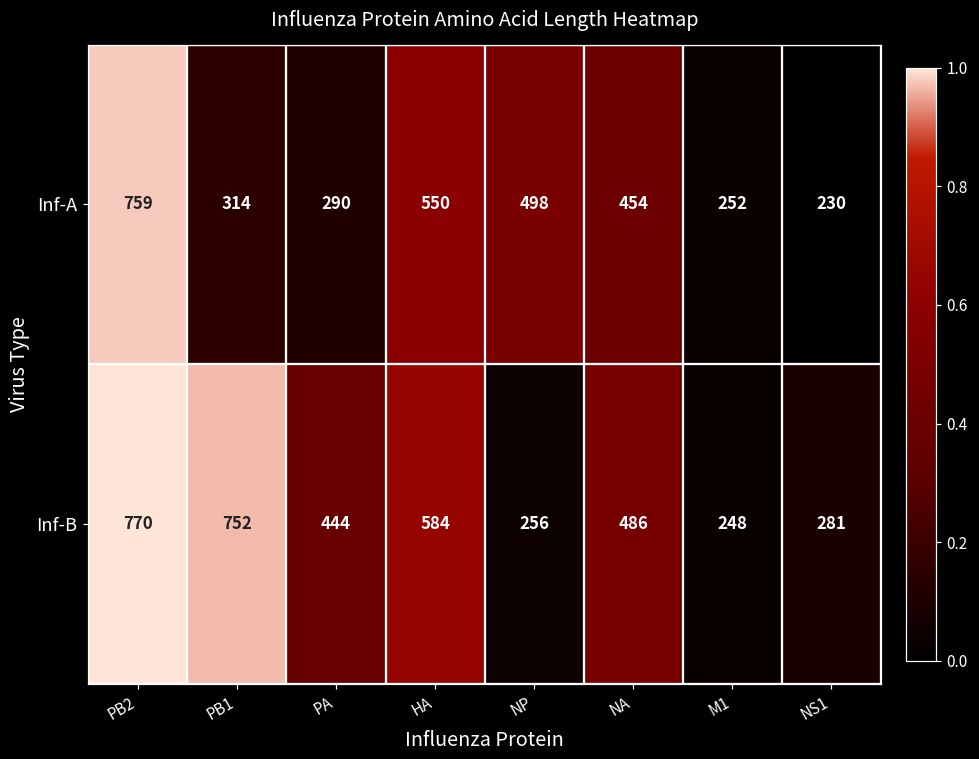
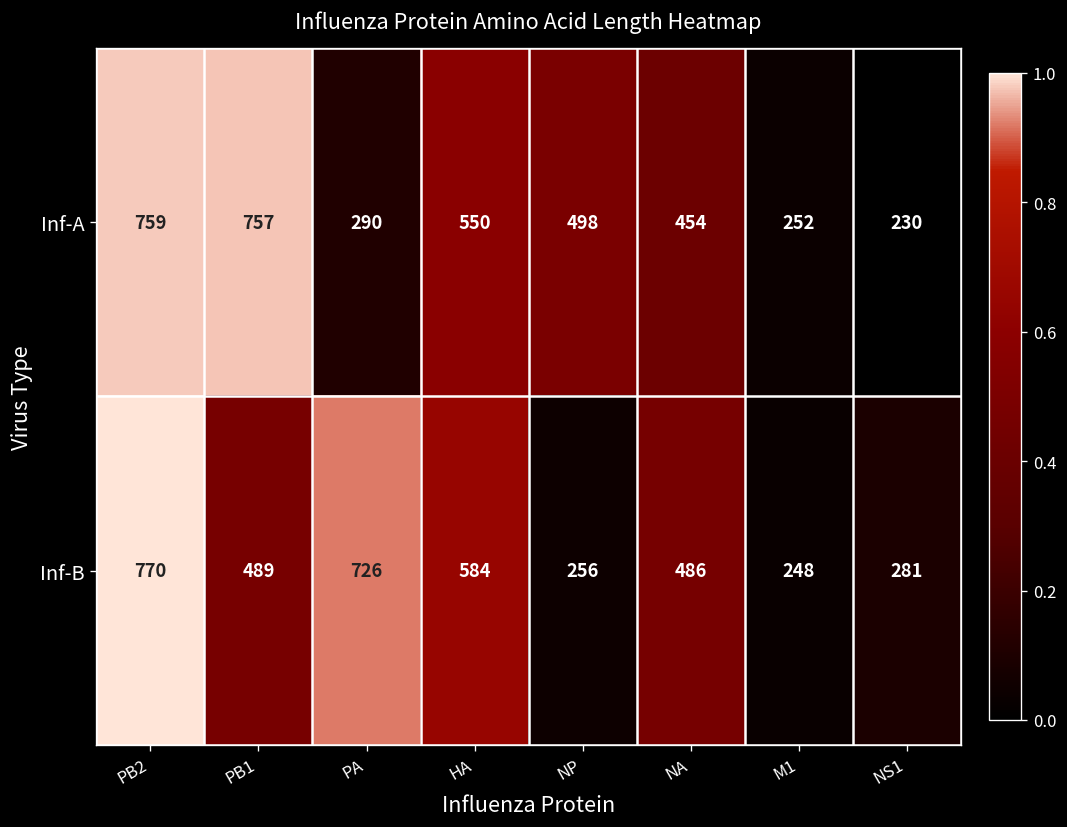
  {
    "Inf-A": {
      "PB2": 759,
-     "PB1": 314,
+     "PB1": 757,
      "PA": 290,
      "HA": 550,
      "NP": 498,
      "NA": 454,
      "M1": 252,
      "NS1": 230
    },
    "Inf-B": {
      "PB2": 770,
-     "PB1": 752,
-     "PA": 444,
+     "PB1": 489,
+     "PA": 726,
      "HA": 584,
      "NP": 256,
      "NA": 486,
      "M1": 248,
      "NS1": 281
    }
  }
